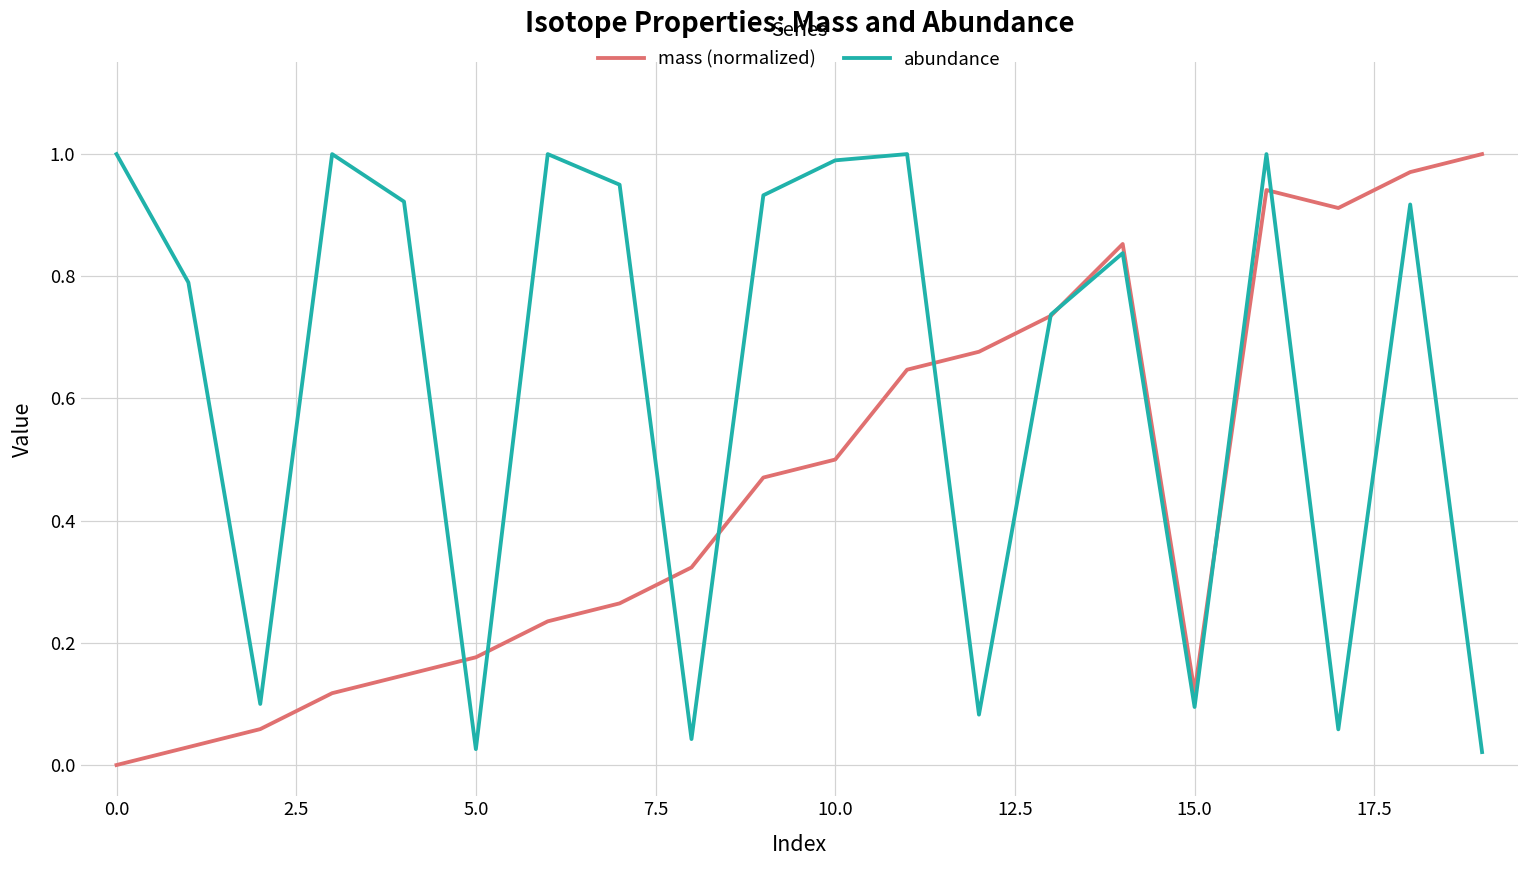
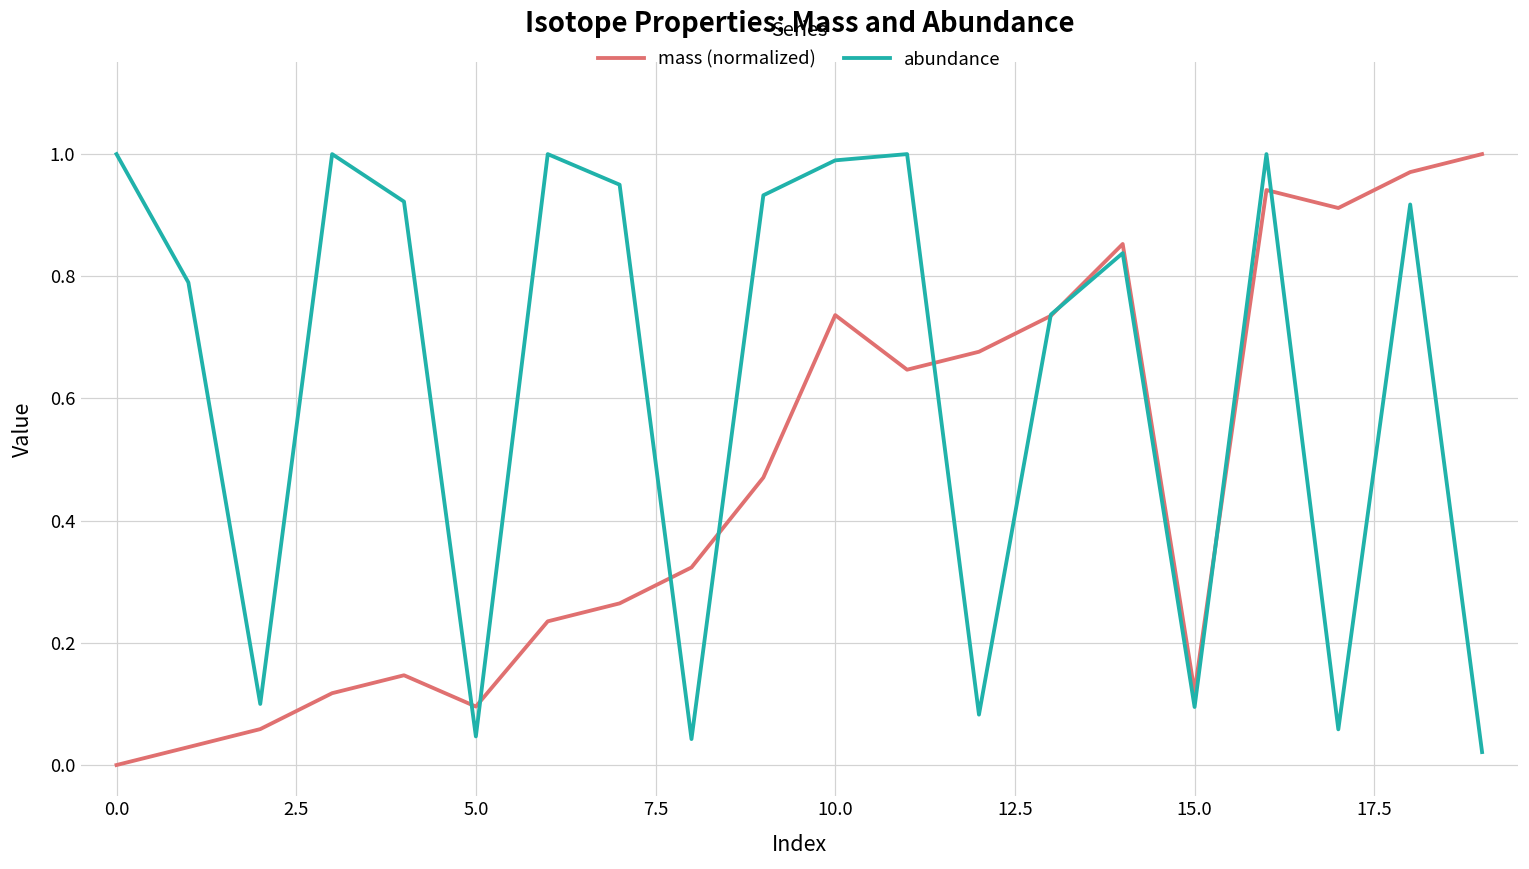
  {
    "mass (normalized)": {
      "0.0": 0.00,
-     "5.0": 0.18,
-     "10.0": 0.50,
+     "5.0": 0.10,
+     "10.0": 0.74,
      "15.0": 0.12
    },
    "abundance": {
      "0.0": 1.00,
-     "5.0": 0.03,
+     "5.0": 0.05,
      "10.0": 0.99,
      "15.0": 0.10
    }
  }
